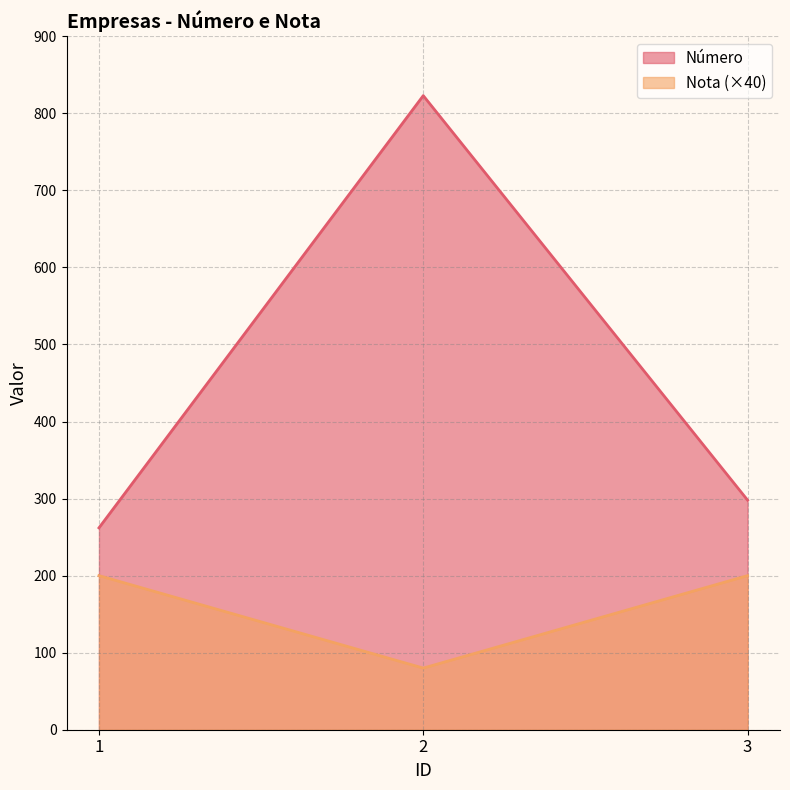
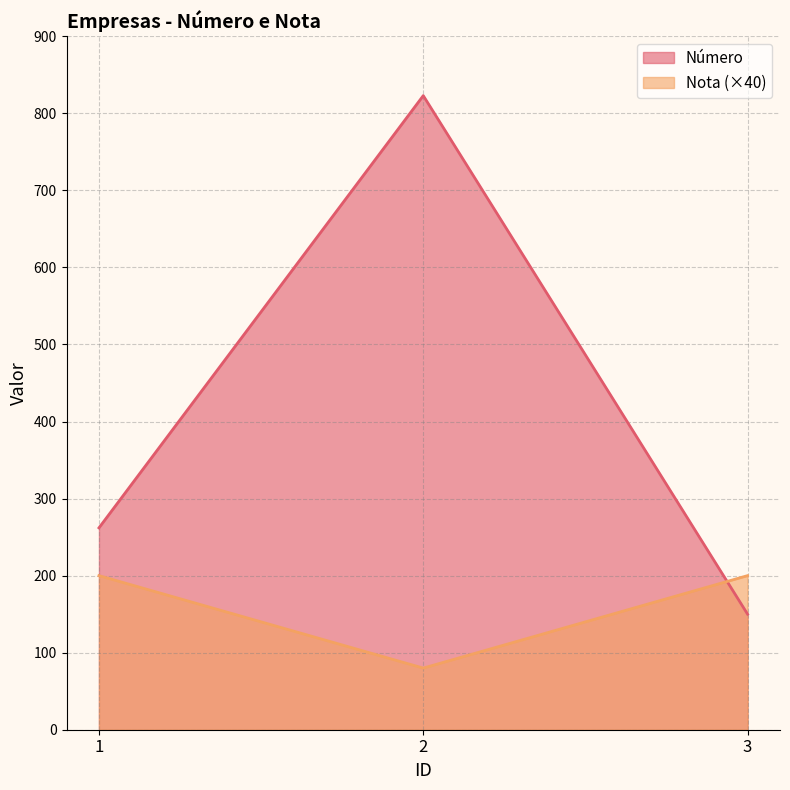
  {
    "Número": {
      "1": 260,
      "2": 820,
-     "3": 300
+     "3": 150
    },
    "Nota (×40)": {
      "1": 200,
      "2": 80,
      "3": 200
    }
  }
